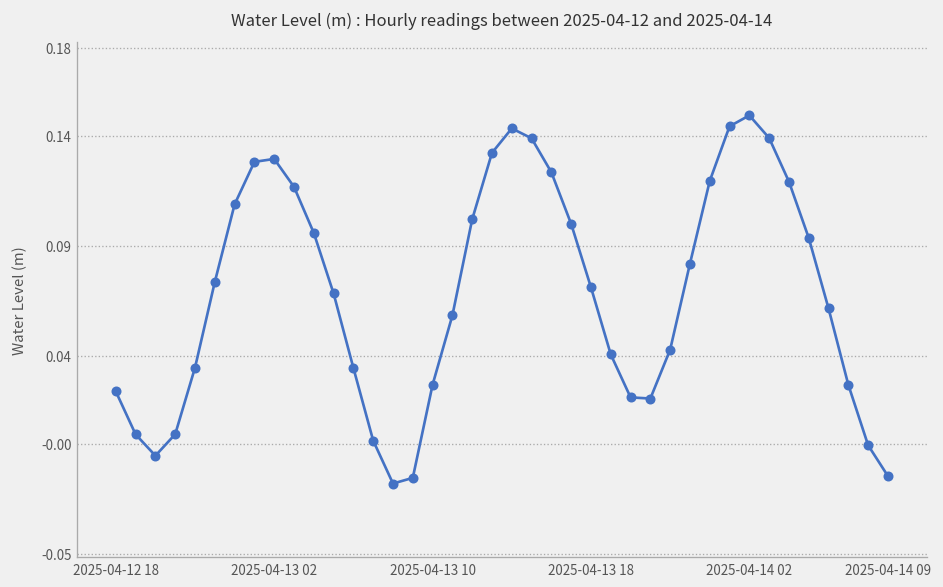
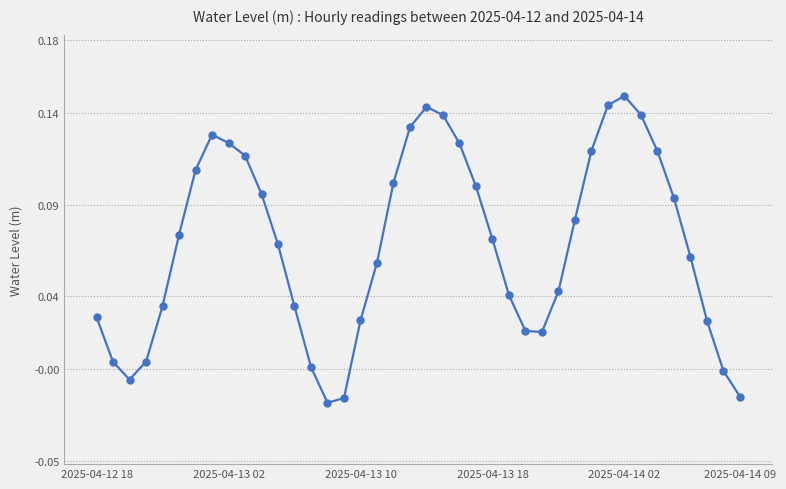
  {
-   "2025-04-12 18": 0.024,
-   "2025-04-13 02": 0.129,
+   "2025-04-12 18": 0.029,
+   "2025-04-13 02": 0.124,
    "2025-04-13 10": 0.027,
    "2025-04-13 18": 0.071,
    "2025-04-14 02": 0.149,
    "2025-04-14 09": -0.015
  }
